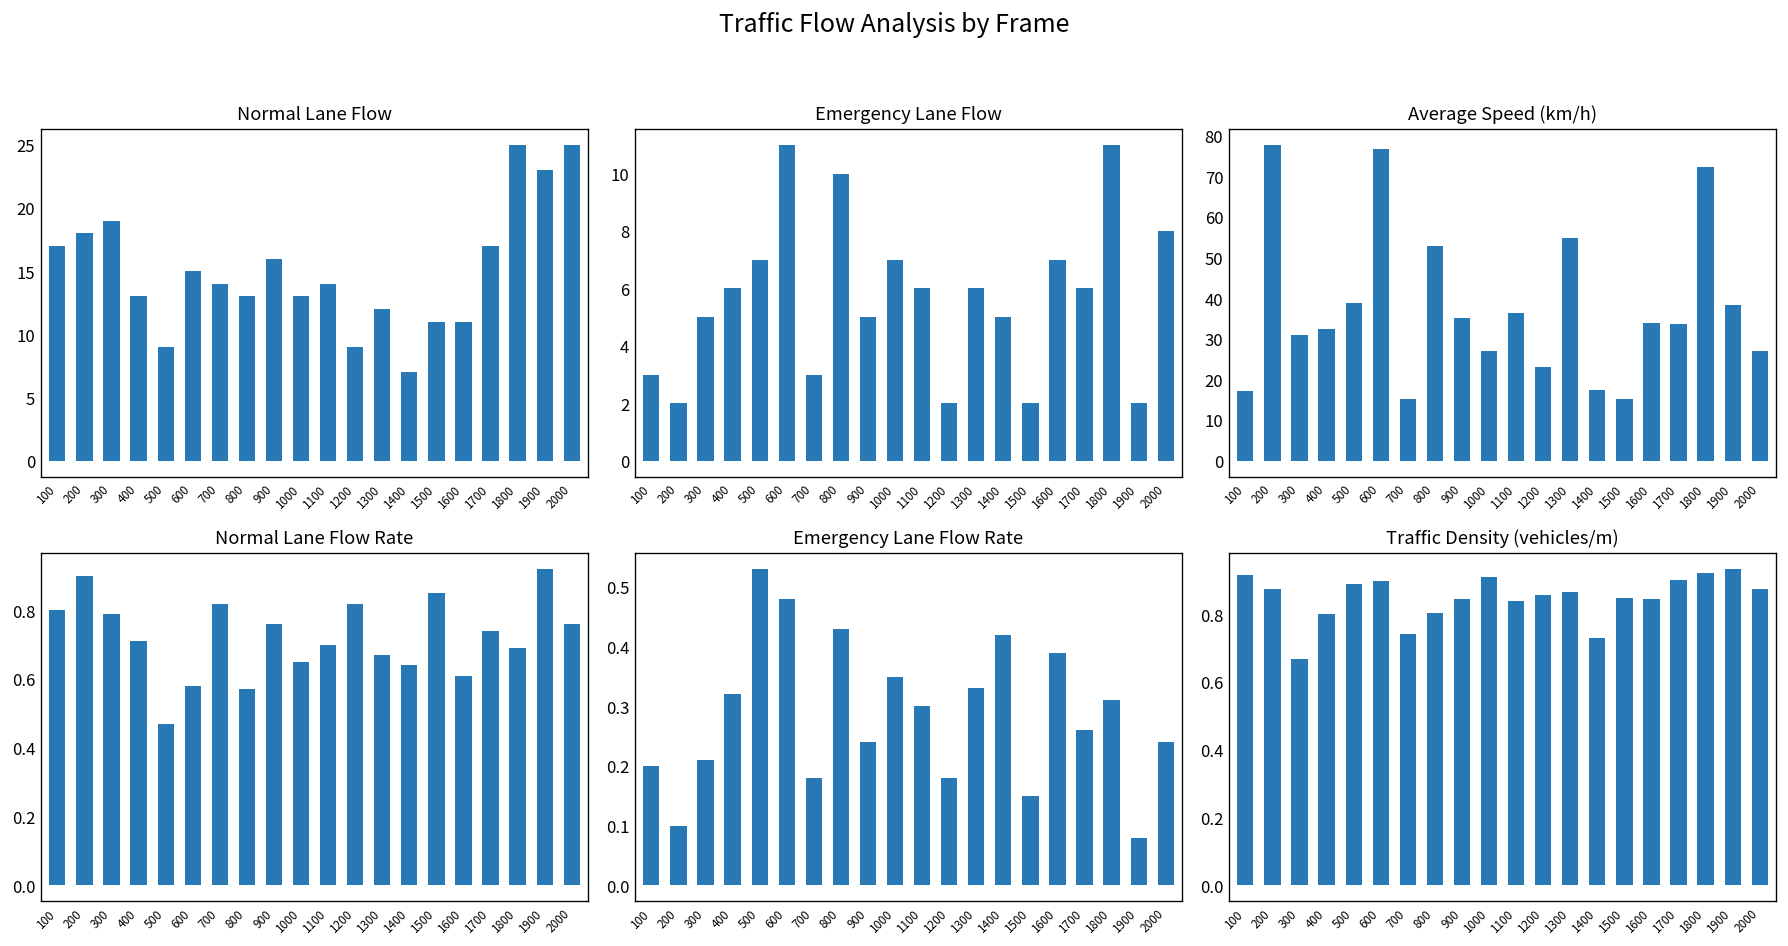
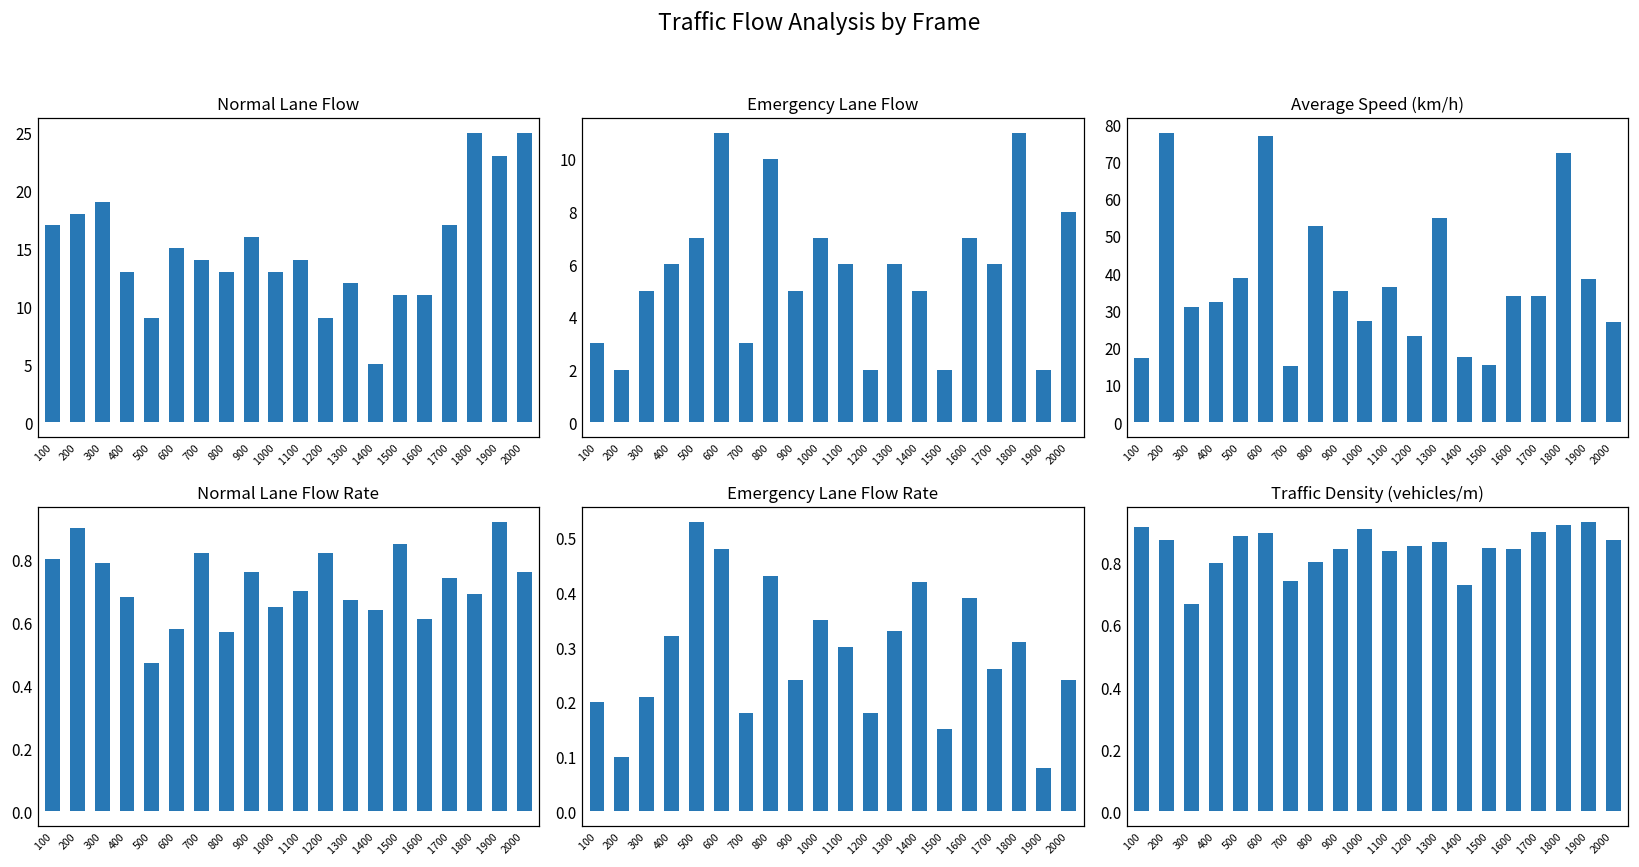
  {
    "Normal Lane Flow": {
      "100": 17,
      "200": 18,
      "300": 19,
      "400": 13,
      "500": 9,
      "600": 15,
      "700": 14,
      "800": 13,
      "900": 16,
      "1000": 13,
      "1100": 14,
      "1200": 9,
      "1300": 12,
-     "1400": 7,
+     "1400": 5,
      "1500": 11,
      "1600": 11,
      "1700": 17,
      "1800": 25,
      "1900": 23,
      "2000": 25
    },
    "Emergency Lane Flow": {
      "100": 3.0,
      "200": 2.0,
      "300": 5.0,
      "400": 6.0,
      "500": 7.0,
      "600": 11.0,
      "700": 3.0,
      "800": 10.0,
      "900": 5.0,
      "1000": 7.0,
      "1100": 6.0,
      "1200": 2.0,
      "1300": 6.0,
      "1400": 5.0,
      "1500": 2.0,
      "1600": 7.0,
      "1700": 6.0,
      "1800": 11.0,
      "1900": 2.0,
      "2000": 8.0
    },
    "Average Speed (km/h)": {
      "100": 17,
      "200": 78,
      "300": 31,
      "400": 32,
      "500": 39,
      "600": 77,
      "700": 15,
      "800": 53,
      "900": 35,
      "1000": 27,
      "1100": 36,
      "1200": 23,
      "1300": 55,
      "1400": 17,
      "1500": 15,
      "1600": 34,
      "1700": 34,
      "1800": 72,
      "1900": 38,
      "2000": 27
    },
    "Normal Lane Flow Rate": {
      "100": 0.80,
      "200": 0.90,
      "300": 0.79,
-     "400": 0.71,
+     "400": 0.68,
      "500": 0.47,
      "600": 0.58,
      "700": 0.82,
      "800": 0.57,
      "900": 0.76,
      "1000": 0.65,
      "1100": 0.70,
      "1200": 0.82,
      "1300": 0.67,
      "1400": 0.64,
      "1500": 0.85,
      "1600": 0.61,
      "1700": 0.74,
      "1800": 0.69,
      "1900": 0.92,
      "2000": 0.76
    },
    "Emergency Lane Flow Rate": {
      "100": 0.20,
      "200": 0.10,
      "300": 0.21,
      "400": 0.32,
      "500": 0.53,
      "600": 0.48,
      "700": 0.18,
      "800": 0.43,
      "900": 0.24,
      "1000": 0.35,
      "1100": 0.30,
      "1200": 0.18,
      "1300": 0.33,
      "1400": 0.42,
      "1500": 0.15,
      "1600": 0.39,
      "1700": 0.26,
      "1800": 0.31,
      "1900": 0.08,
      "2000": 0.24
    },
    "Traffic Density (vehicles/m)": {
      "100": 0.92,
      "200": 0.88,
      "300": 0.67,
      "400": 0.80,
      "500": 0.89,
      "600": 0.90,
      "700": 0.74,
      "800": 0.80,
      "900": 0.84,
      "1000": 0.91,
      "1100": 0.84,
      "1200": 0.86,
      "1300": 0.87,
      "1400": 0.73,
      "1500": 0.85,
      "1600": 0.85,
      "1700": 0.90,
      "1800": 0.92,
      "1900": 0.93,
      "2000": 0.87
    }
  }
